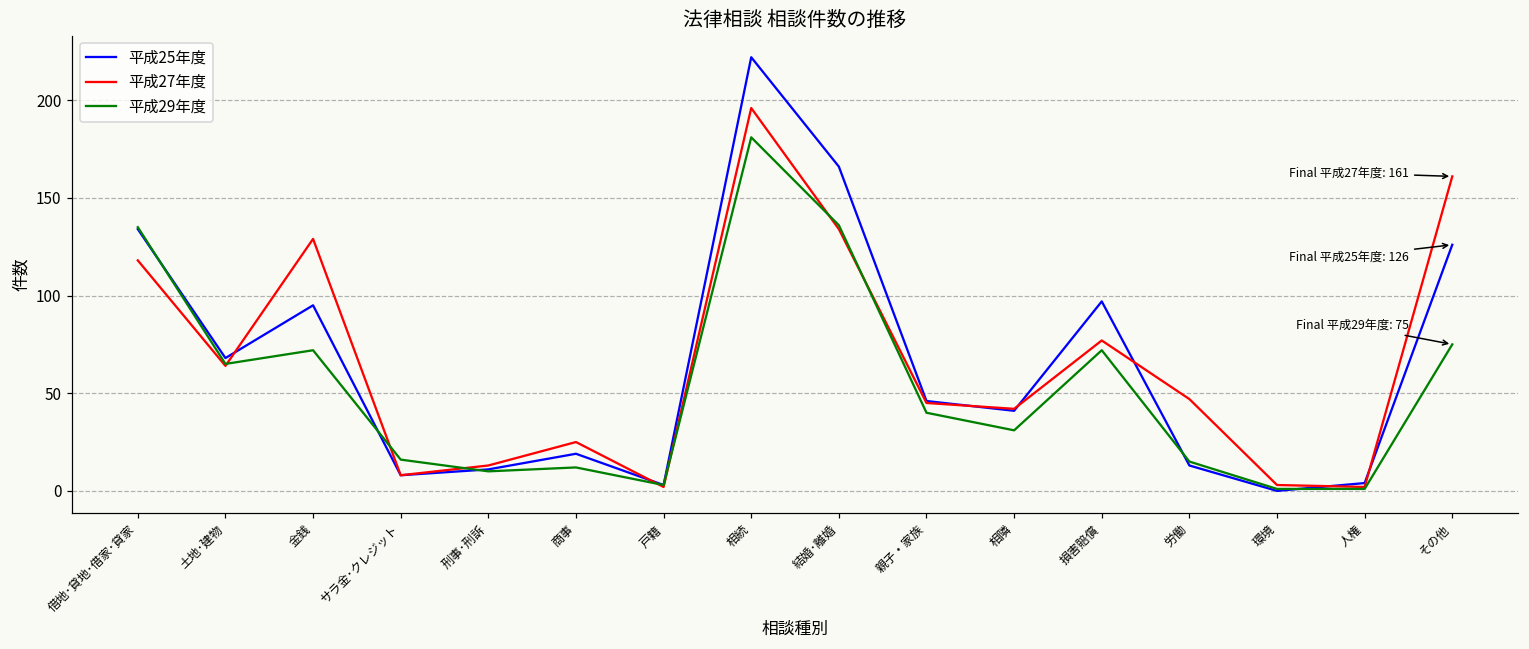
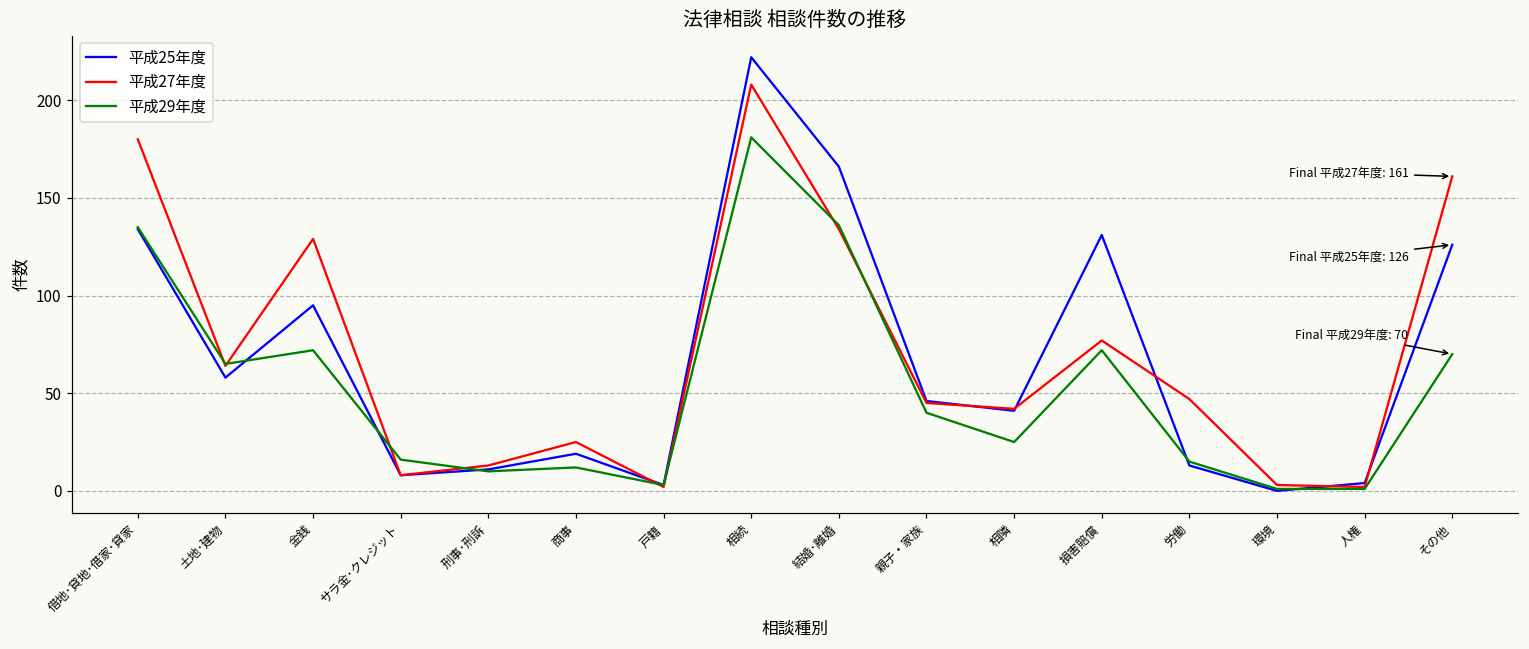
  {
    "平成25年度": {
-     "土地･建物": 68,
+     "土地･建物": 58,
      "金銭": 95,
      "商事": 19,
      "相続": 222,
      "結婚･離婚": 166,
-     "損害賠償": 97,
+     "損害賠償": 131,
      "労働": 13,
      "人権": 4
    },
    "平成27年度": {
-     "借地･貸地･借家･貸家": 118,
+     "借地･貸地･借家･貸家": 180,
      "金銭": 129,
      "刑事･刑訴": 13,
      "商事": 25,
-     "相続": 196,
+     "相続": 208,
      "結婚･離婚": 134,
      "損害賠償": 77,
      "労働": 47,
      "環境": 3
    },
    "平成29年度": {
-     "相隣": 31,
-     "その他": 75
+     "相隣": 25,
+     "その他": 70
    }
  }
